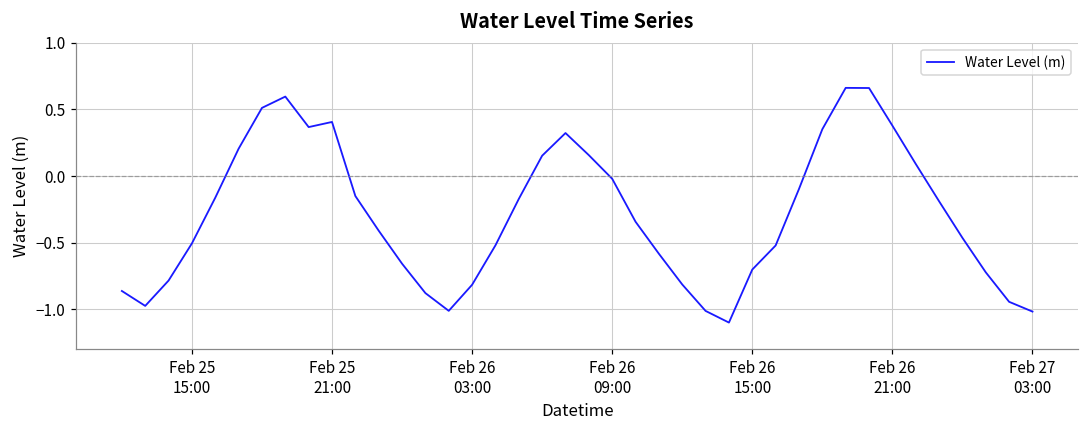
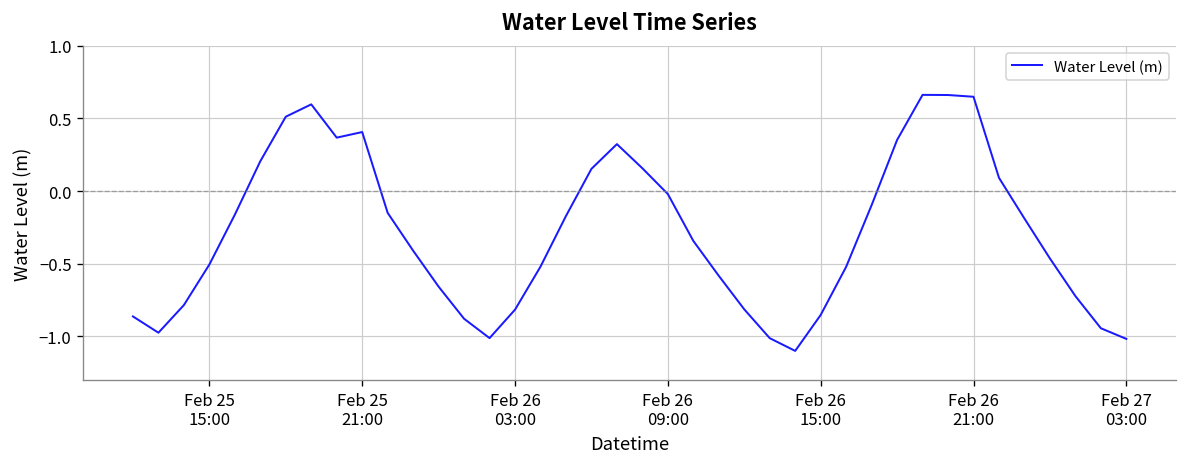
  {
    "Feb 25 15:00": -0.51,
    "Feb 25 21:00": 0.41,
    "Feb 26 03:00": -0.82,
    "Feb 26 09:00": -0.02,
-   "Feb 26 15:00": -0.70,
-   "Feb 26 21:00": 0.38,
+   "Feb 26 15:00": -0.85,
+   "Feb 26 21:00": 0.65,
    "Feb 27 03:00": -1.02
  }
